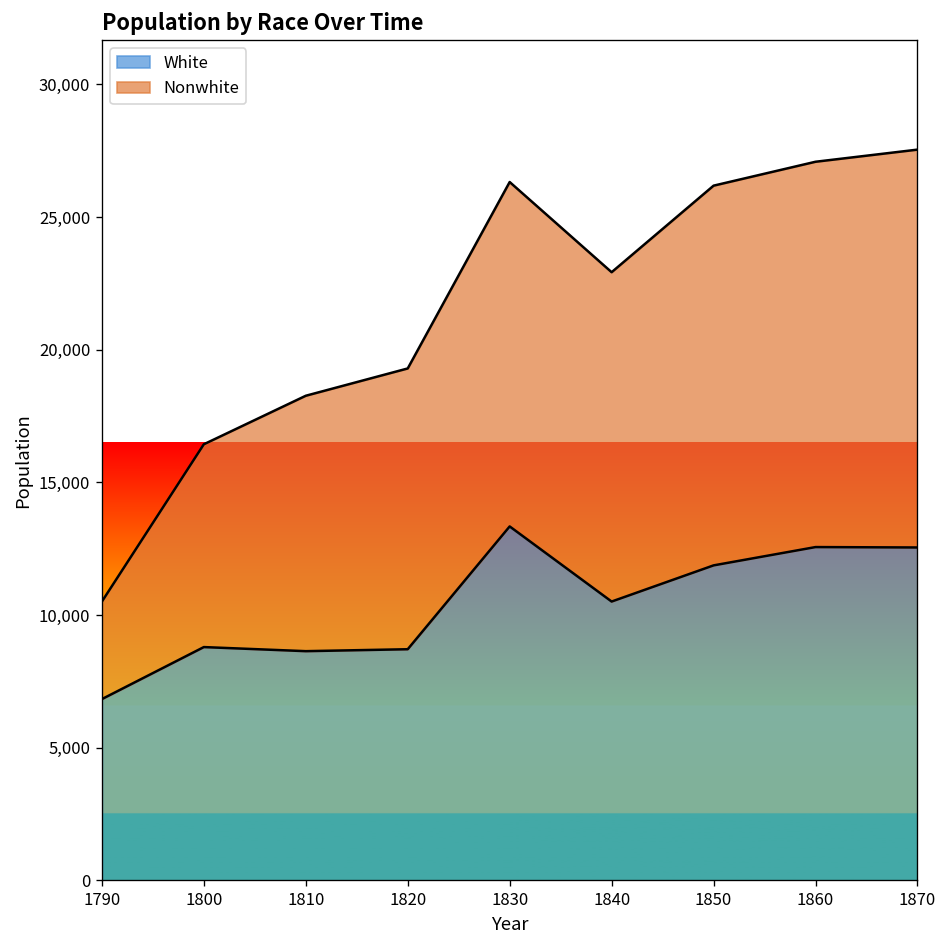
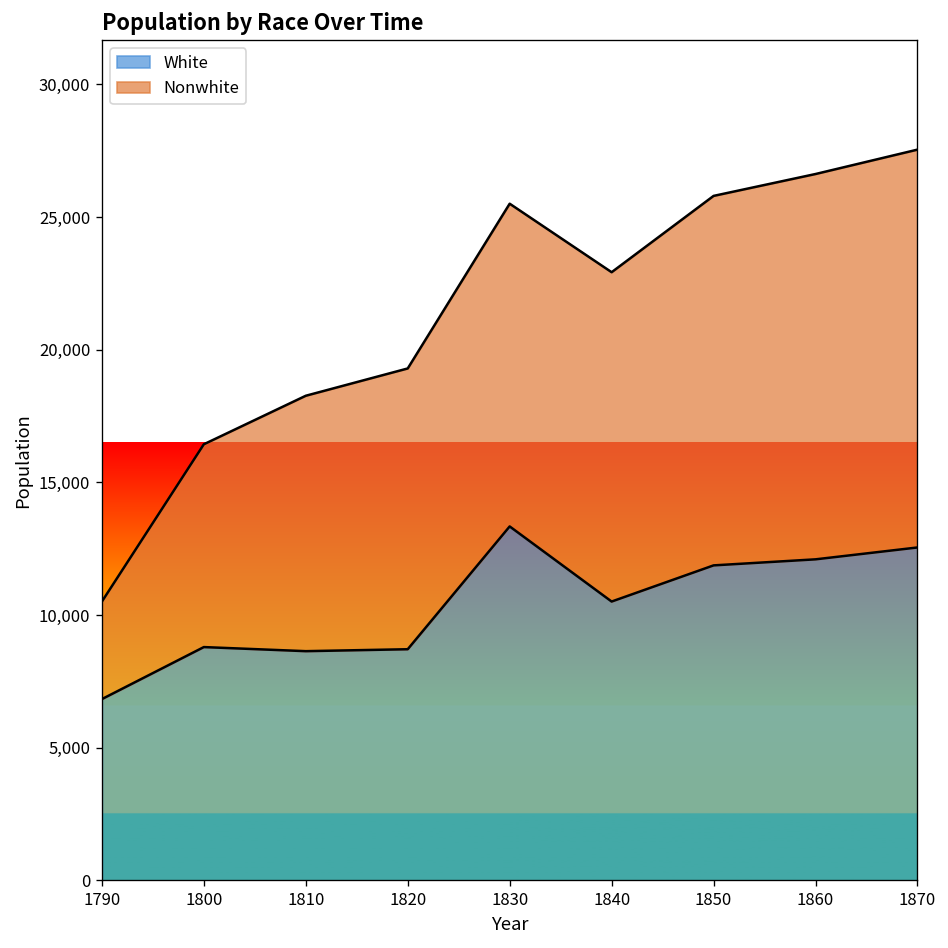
  {
    "White": {
      "1790": "6,800",
      "1800": "8,800",
      "1810": "8,600",
      "1820": "8,700",
      "1830": "13,300",
      "1840": "10,500",
      "1850": "11,900",
-     "1860": "12,600",
+     "1860": "12,100",
      "1870": "12,600"
    },
    "Nonwhite": {
      "1790": "3,700",
      "1800": "7,600",
      "1810": "9,600",
      "1820": "10,600",
-     "1830": "13,000",
+     "1830": "12,200",
      "1840": "12,400",
-     "1850": "14,300",
+     "1850": "13,900",
      "1860": "14,500",
      "1870": "15,000"
    }
  }
